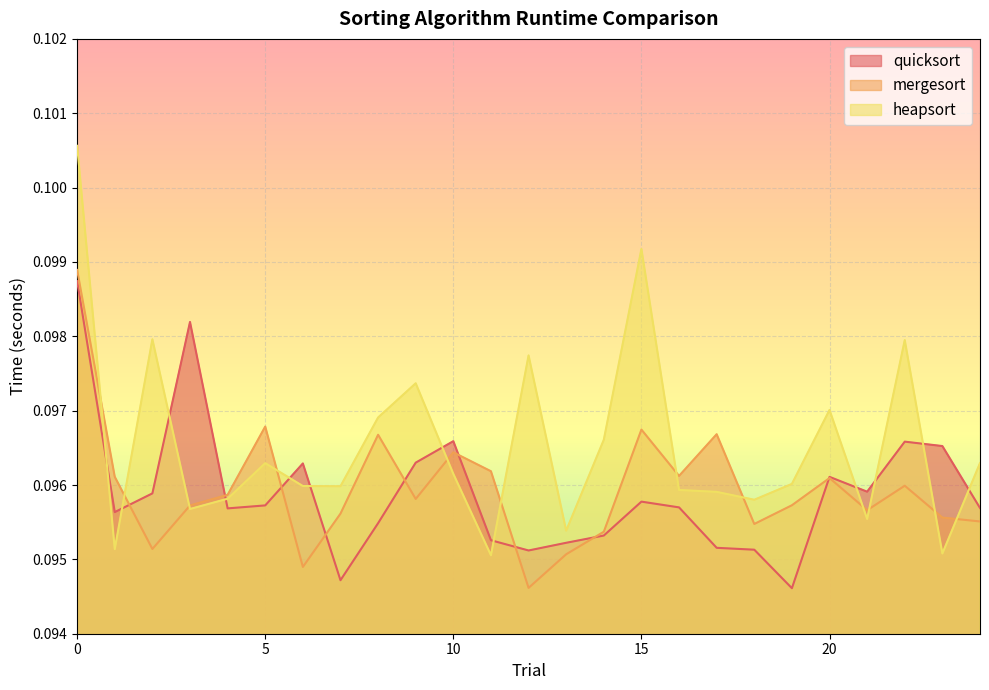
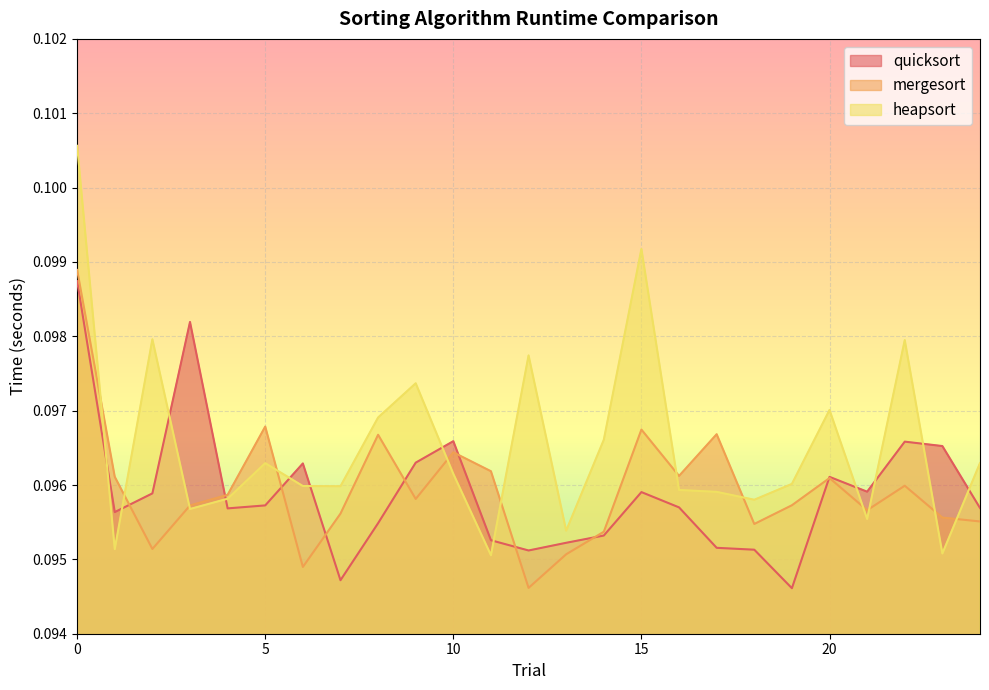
  {
    "quicksort": {
      "0": 0.0987,
      "5": 0.0957,
      "10": 0.0966,
-     "15": 0.0958
+     "15": 0.0959
    }
  }
